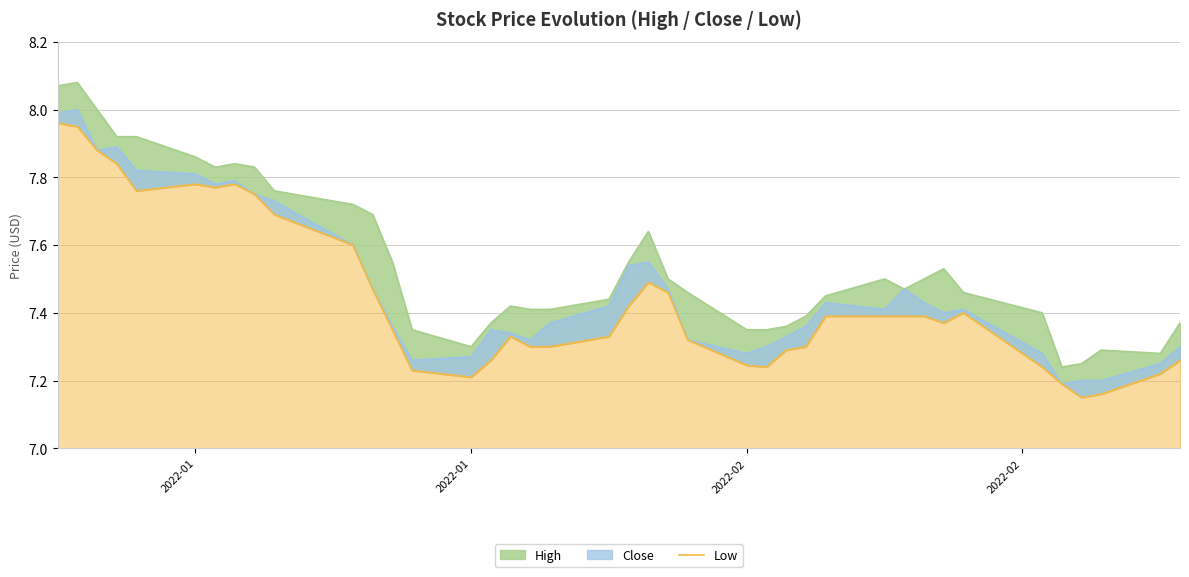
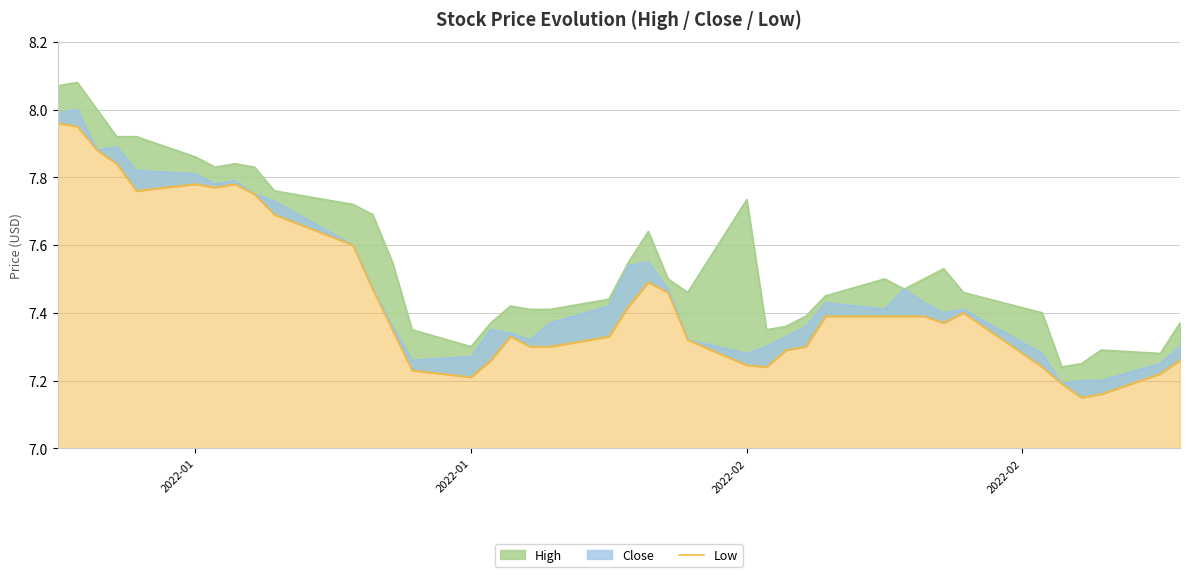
  {
    "High": {
-     "2022-02": 7.35
+     "2022-02": 7.73
    },
    "Close": {
      "2022-02": 7.28
    },
    "Low": {
      "2022-02": 7.25
    }
  }
